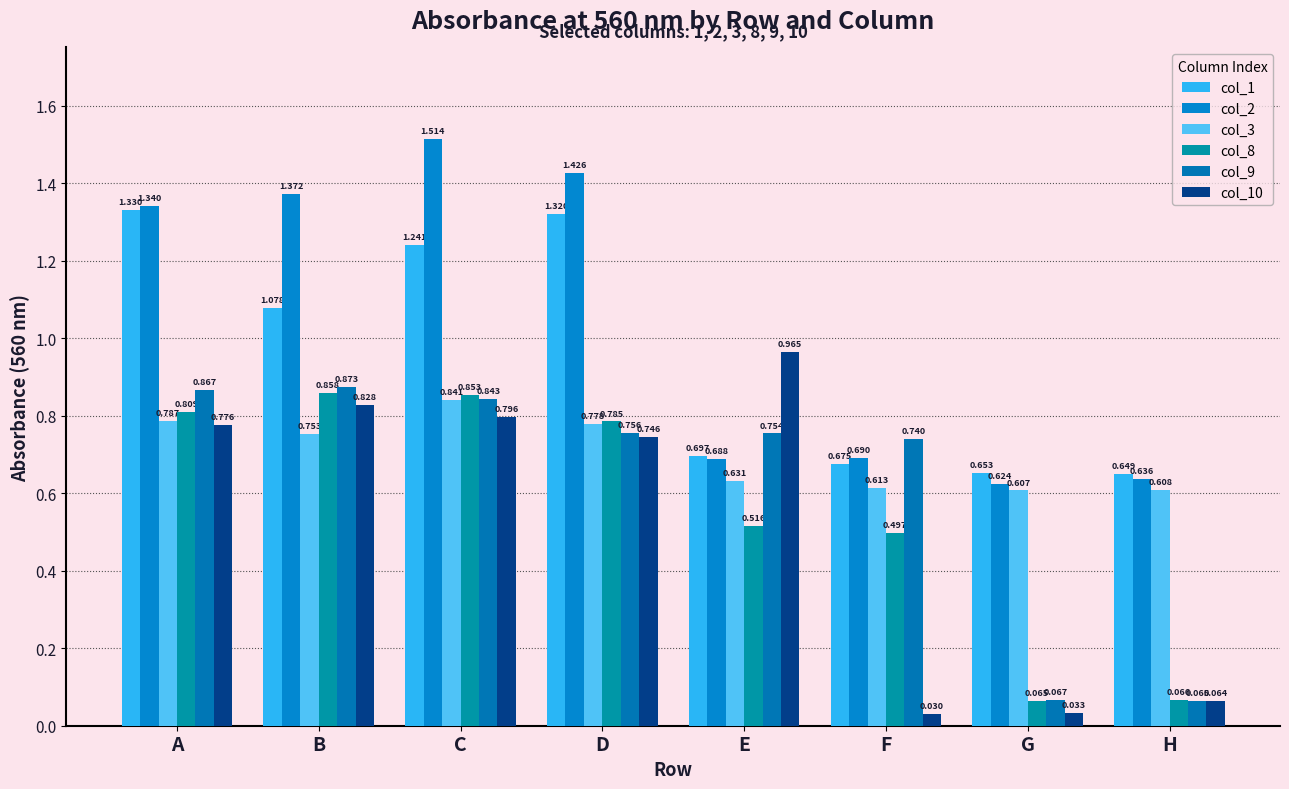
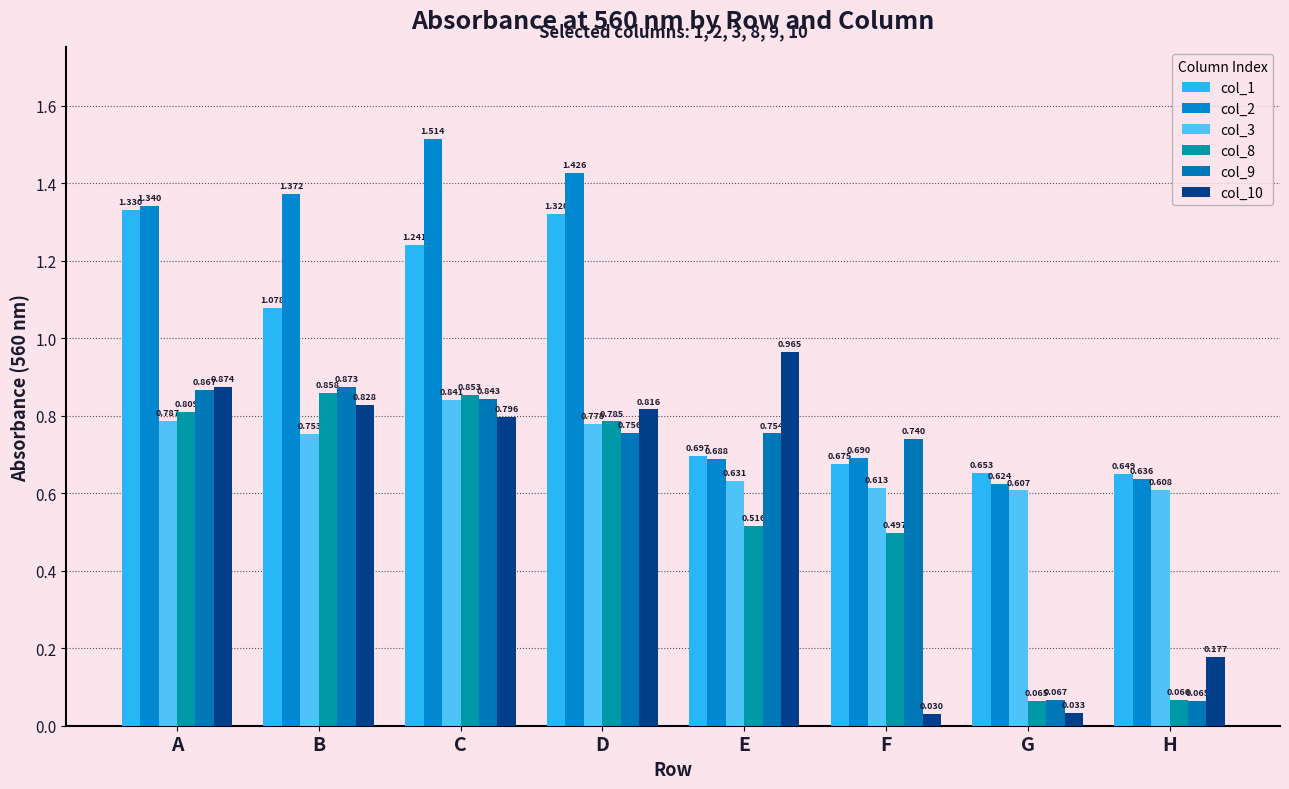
  {
    "col_10": {
-     "A": 0.776,
+     "A": 0.874,
      "B": 0.828,
      "C": 0.796,
-     "D": 0.746,
+     "D": 0.816,
      "E": 0.965,
      "F": 0.030,
      "G": 0.033,
-     "H": 0.064
+     "H": 0.177
    }
  }
